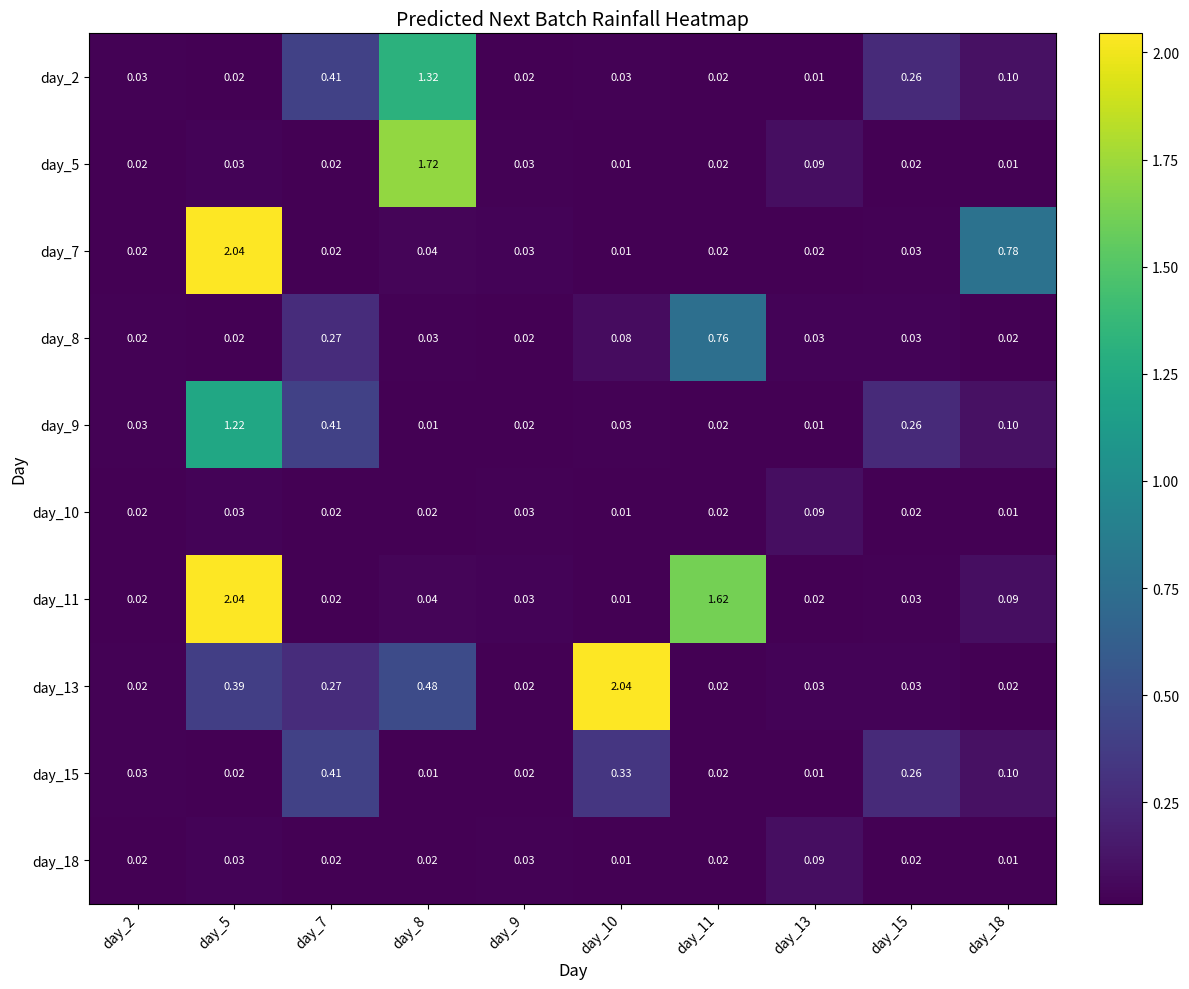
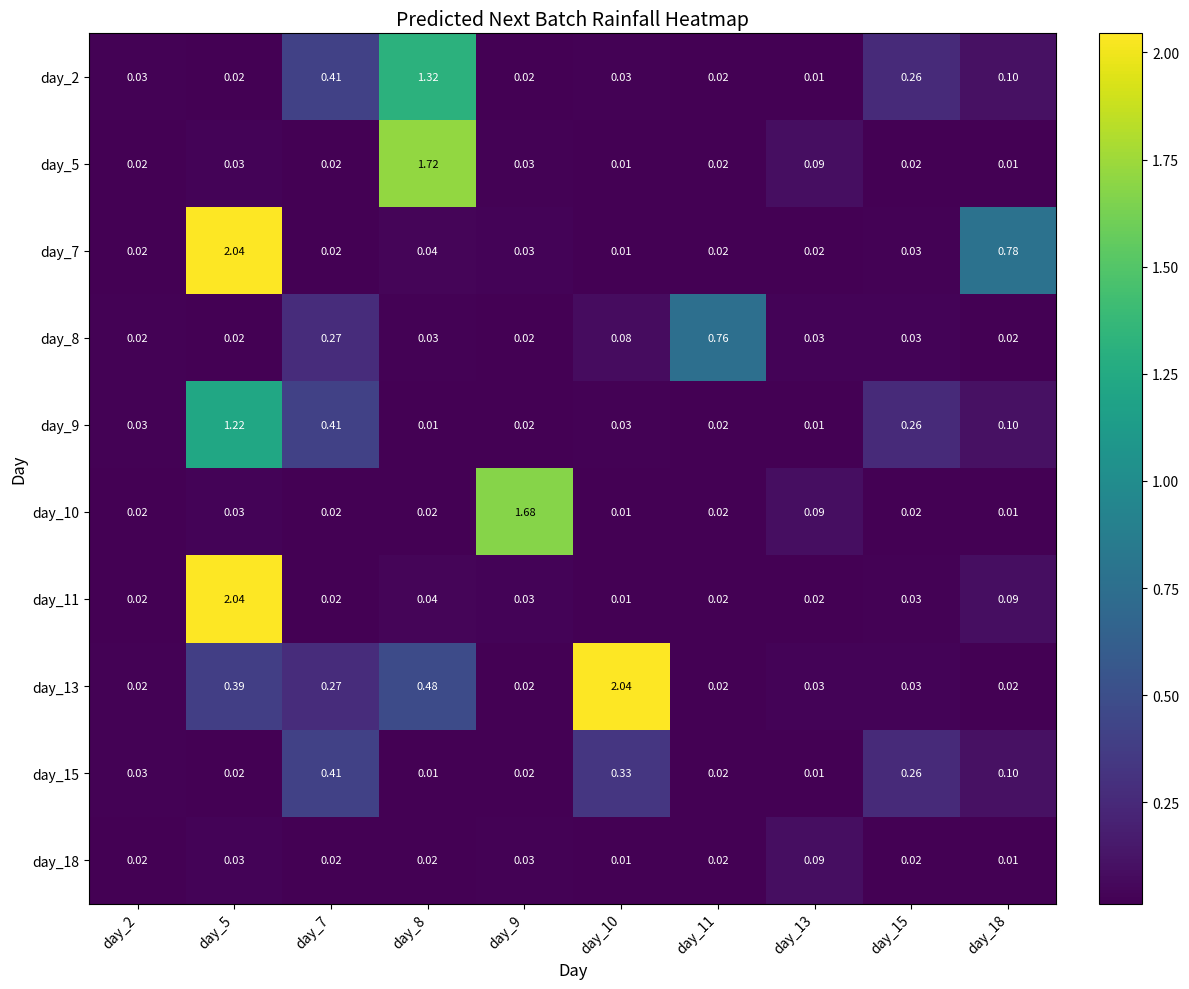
  {
    "day_2": {
      "day_2": 0.03,
      "day_5": 0.02,
      "day_7": 0.41,
      "day_8": 1.32,
      "day_9": 0.02,
      "day_10": 0.03,
      "day_11": 0.02,
      "day_13": 0.01,
      "day_15": 0.26,
      "day_18": 0.10
    },
    "day_5": {
      "day_2": 0.02,
      "day_5": 0.03,
      "day_7": 0.02,
      "day_8": 1.72,
      "day_9": 0.03,
      "day_10": 0.01,
      "day_11": 0.02,
      "day_13": 0.09,
      "day_15": 0.02,
      "day_18": 0.01
    },
    "day_7": {
      "day_2": 0.02,
      "day_5": 2.04,
      "day_7": 0.02,
      "day_8": 0.04,
      "day_9": 0.03,
      "day_10": 0.01,
      "day_11": 0.02,
      "day_13": 0.02,
      "day_15": 0.03,
      "day_18": 0.78
    },
    "day_8": {
      "day_2": 0.02,
      "day_5": 0.02,
      "day_7": 0.27,
      "day_8": 0.03,
      "day_9": 0.02,
      "day_10": 0.08,
      "day_11": 0.76,
      "day_13": 0.03,
      "day_15": 0.03,
      "day_18": 0.02
    },
    "day_9": {
      "day_2": 0.03,
      "day_5": 1.22,
      "day_7": 0.41,
      "day_8": 0.01,
      "day_9": 0.02,
      "day_10": 0.03,
      "day_11": 0.02,
      "day_13": 0.01,
      "day_15": 0.26,
      "day_18": 0.10
    },
    "day_10": {
      "day_2": 0.02,
      "day_5": 0.03,
      "day_7": 0.02,
      "day_8": 0.02,
-     "day_9": 0.03,
+     "day_9": 1.68,
      "day_10": 0.01,
      "day_11": 0.02,
      "day_13": 0.09,
      "day_15": 0.02,
      "day_18": 0.01
    },
    "day_11": {
      "day_2": 0.02,
      "day_5": 2.04,
      "day_7": 0.02,
      "day_8": 0.04,
      "day_9": 0.03,
      "day_10": 0.01,
-     "day_11": 1.62,
+     "day_11": 0.02,
      "day_13": 0.02,
      "day_15": 0.03,
      "day_18": 0.09
    },
    "day_13": {
      "day_2": 0.02,
      "day_5": 0.39,
      "day_7": 0.27,
      "day_8": 0.48,
      "day_9": 0.02,
      "day_10": 2.04,
      "day_11": 0.02,
      "day_13": 0.03,
      "day_15": 0.03,
      "day_18": 0.02
    },
    "day_15": {
      "day_2": 0.03,
      "day_5": 0.02,
      "day_7": 0.41,
      "day_8": 0.01,
      "day_9": 0.02,
      "day_10": 0.33,
      "day_11": 0.02,
      "day_13": 0.01,
      "day_15": 0.26,
      "day_18": 0.10
    },
    "day_18": {
      "day_2": 0.02,
      "day_5": 0.03,
      "day_7": 0.02,
      "day_8": 0.02,
      "day_9": 0.03,
      "day_10": 0.01,
      "day_11": 0.02,
      "day_13": 0.09,
      "day_15": 0.02,
      "day_18": 0.01
    }
  }
